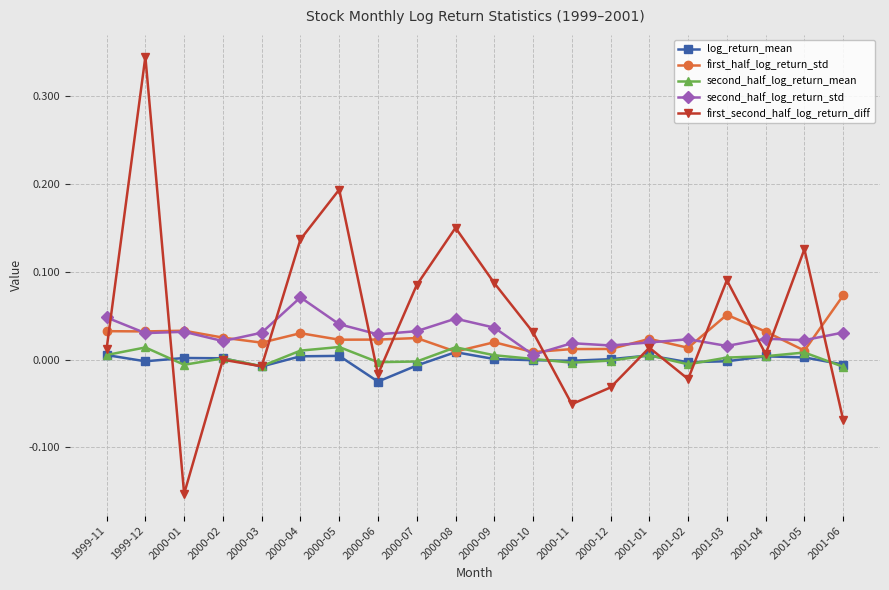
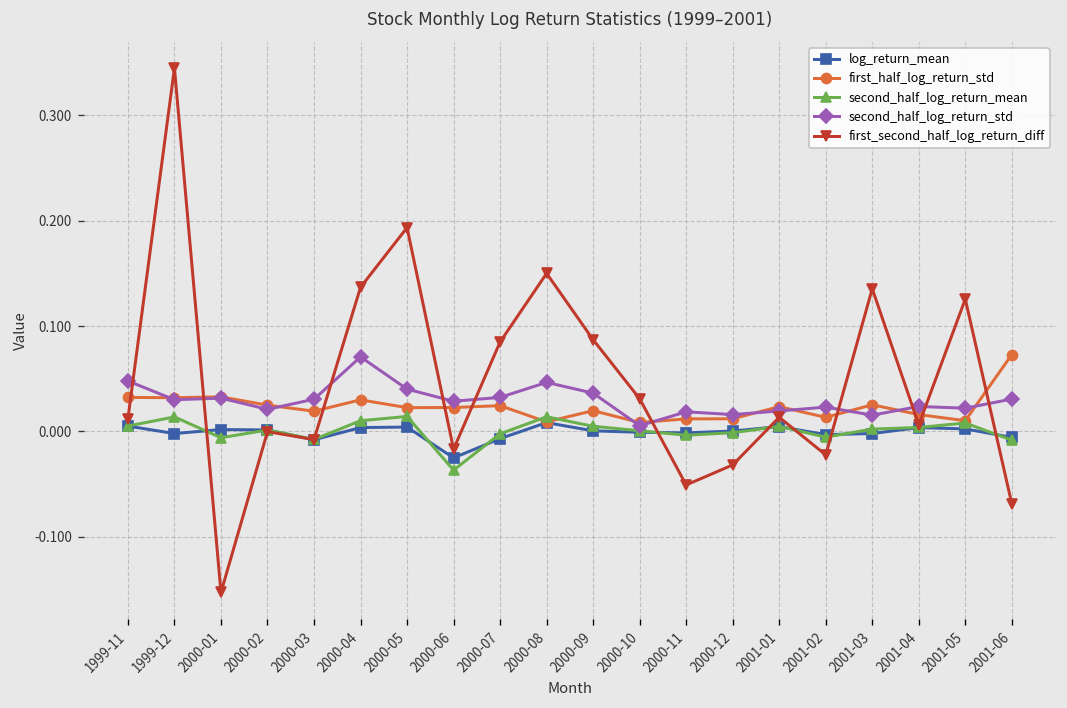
  {
    "log_return_mean": {
      "1999-12": 0.00,
      "2000-01": 0.00,
      "2000-04": 0.00,
      "2000-05": 0.00,
      "2000-06": -0.03,
      "2000-07": -0.01,
      "2000-09": 0.00,
      "2001-03": 0.00,
      "2001-05": 0.00
    },
    "first_half_log_return_std": {
      "1999-11": 0.03,
      "2000-02": 0.02,
      "2000-03": 0.02,
      "2000-04": 0.03,
      "2000-05": 0.02,
      "2000-06": 0.02,
      "2000-07": 0.02,
      "2000-09": 0.02,
      "2000-10": 0.01,
      "2000-11": 0.01,
      "2000-12": 0.01,
      "2001-01": 0.02,
      "2001-02": 0.01,
-     "2001-03": 0.05,
-     "2001-04": 0.03,
+     "2001-03": 0.03,
+     "2001-04": 0.02,
      "2001-06": 0.07
    },
    "second_half_log_return_mean": {
      "1999-12": 0.01,
      "2000-01": -0.01,
      "2000-04": 0.01,
      "2000-05": 0.01,
-     "2000-06": 0.00,
+     "2000-06": -0.04,
      "2000-07": 0.00,
      "2000-08": 0.01,
      "2000-09": 0.00,
      "2001-03": 0.00
    },
    "second_half_log_return_std": {
      "1999-11": 0.05,
      "2000-02": 0.02,
      "2000-03": 0.03,
      "2000-04": 0.07,
      "2000-05": 0.04,
      "2000-06": 0.03,
      "2000-07": 0.03,
      "2000-08": 0.05,
      "2000-09": 0.04,
      "2000-10": 0.01,
      "2000-11": 0.02,
      "2000-12": 0.02,
      "2001-01": 0.02,
      "2001-02": 0.02,
      "2001-03": 0.02,
      "2001-04": 0.02,
      "2001-05": 0.02,
      "2001-06": 0.03
    },
    "first_second_half_log_return_diff": {
      "1999-11": 0.01,
      "1999-12": 0.34,
      "2000-01": -0.15,
      "2000-04": 0.14,
      "2000-05": 0.19,
      "2000-06": -0.02,
      "2000-07": 0.08,
      "2000-08": 0.15,
      "2000-09": 0.09,
      "2000-10": 0.03,
      "2000-11": -0.05,
      "2000-12": -0.03,
      "2001-01": 0.01,
      "2001-02": -0.02,
-     "2001-03": 0.09,
+     "2001-03": 0.14,
      "2001-05": 0.13,
      "2001-06": -0.07
    }
  }
